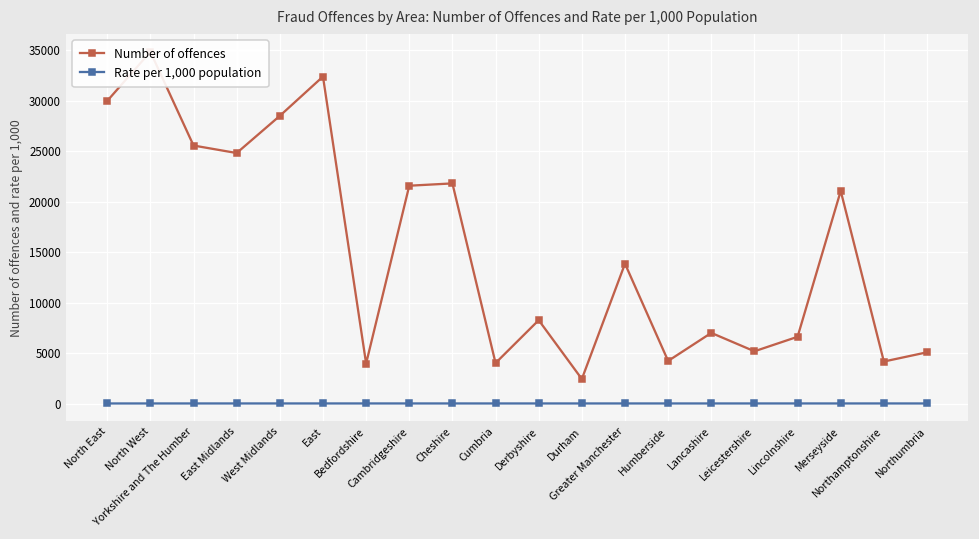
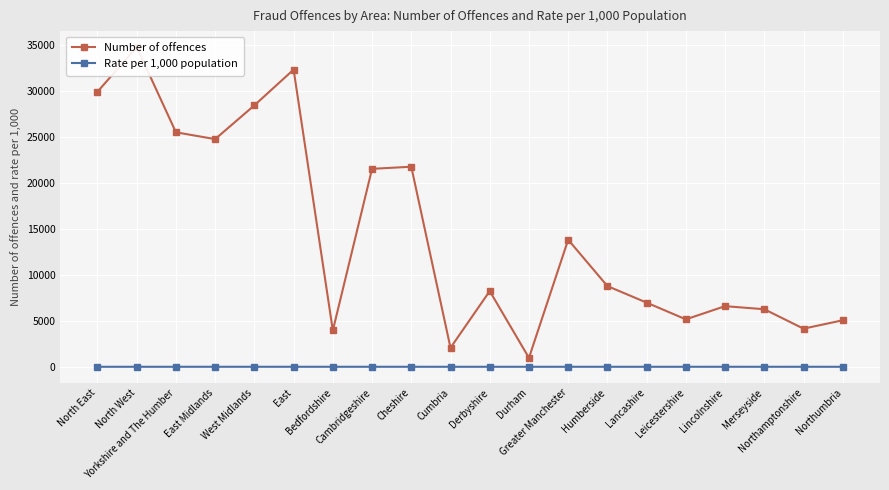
  {
    "Number of offences": {
      "North East": 30000,
      "Yorkshire and The Humber": 26000,
      "East Midlands": 25000,
      "West Midlands": 28000,
      "East": 32000,
      "Bedfordshire": 4000,
      "Cambridgeshire": 22000,
      "Cheshire": 22000,
-     "Cumbria": 4000,
+     "Cumbria": 2000,
      "Derbyshire": 8000,
-     "Durham": 2000,
+     "Durham": 1000,
      "Greater Manchester": 14000,
-     "Humberside": 4000,
+     "Humberside": 9000,
      "Lancashire": 7000,
      "Leicestershire": 5000,
      "Lincolnshire": 7000,
-     "Merseyside": 21000,
+     "Merseyside": 6000,
      "Northamptonshire": 4000,
      "Northumbria": 5000
    },
    "Rate per 1,000 population": {
      "North East": 0,
      "North West": 0,
      "Yorkshire and The Humber": 0,
      "East Midlands": 0,
      "West Midlands": 0,
      "East": 0,
      "Bedfordshire": 0,
      "Cambridgeshire": 0,
      "Cheshire": 0,
      "Cumbria": 0,
      "Derbyshire": 0,
      "Durham": 0,
      "Greater Manchester": 0,
      "Humberside": 0,
      "Lancashire": 0,
      "Leicestershire": 0,
      "Lincolnshire": 0,
      "Merseyside": 0,
      "Northamptonshire": 0,
      "Northumbria": 0
    }
  }
